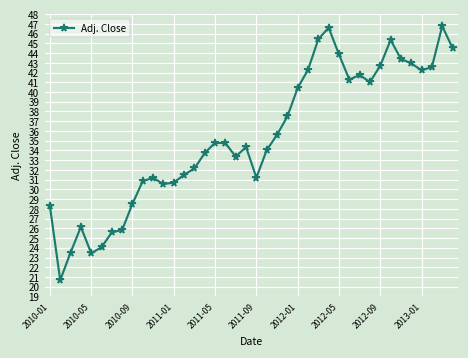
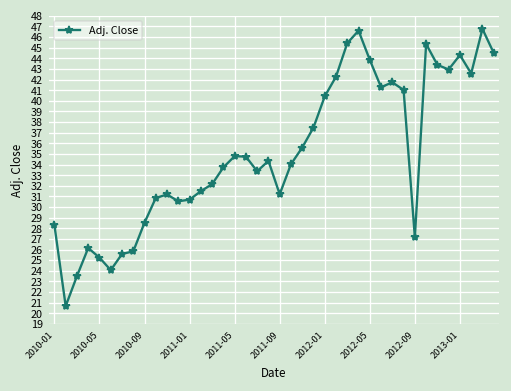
  {
    "2010-01": 28,
-   "2010-05": 23,
+   "2010-05": 25,
    "2010-09": 29,
    "2011-01": 31,
    "2011-05": 35,
    "2011-09": 31,
    "2012-01": 40,
    "2012-05": 44,
-   "2012-09": 43,
-   "2013-01": 42
+   "2012-09": 27,
+   "2013-01": 44
  }
